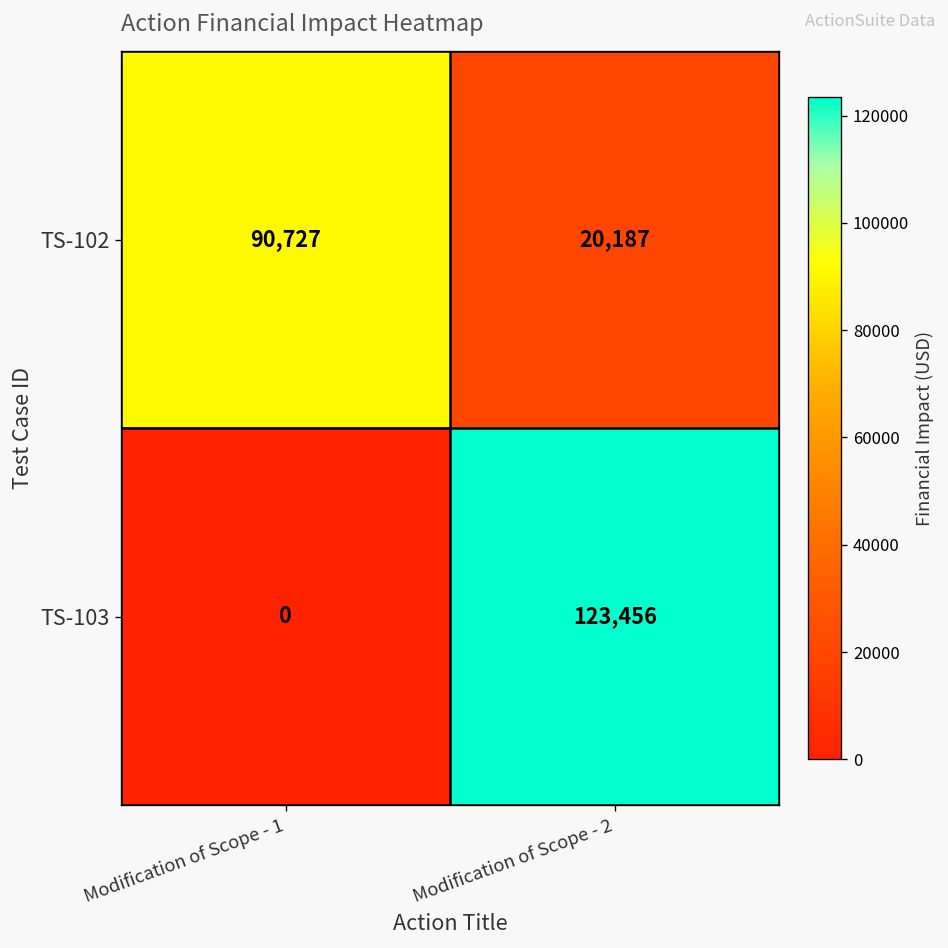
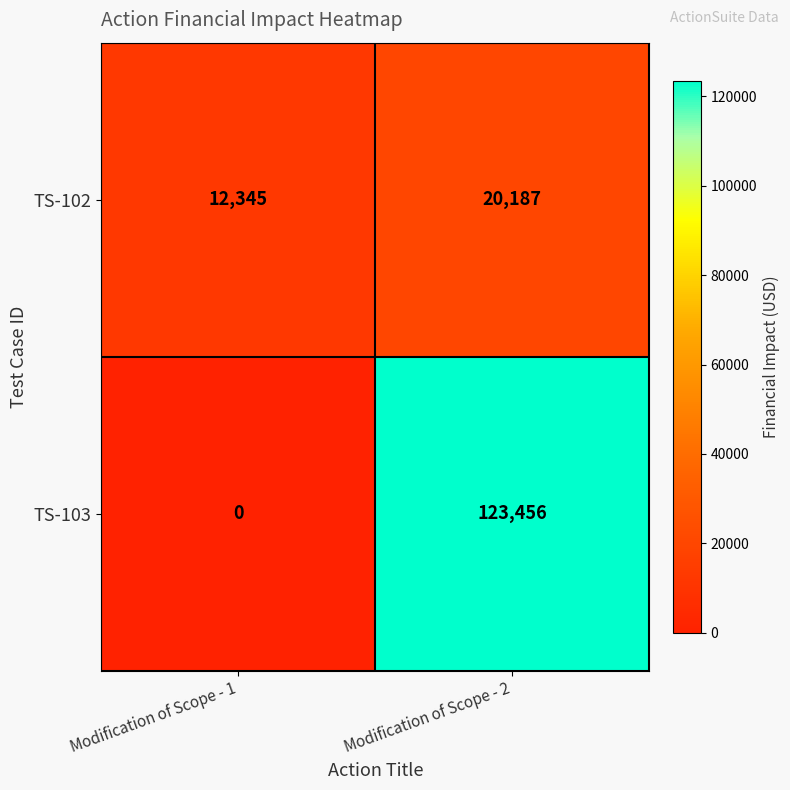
  {
    "TS-102": {
-     "Modification of Scope - 1": "90,727",
+     "Modification of Scope - 1": "12,345",
      "Modification of Scope - 2": "20,187"
    },
    "TS-103": {
      "Modification of Scope - 1": "0",
      "Modification of Scope - 2": "123,456"
    }
  }
